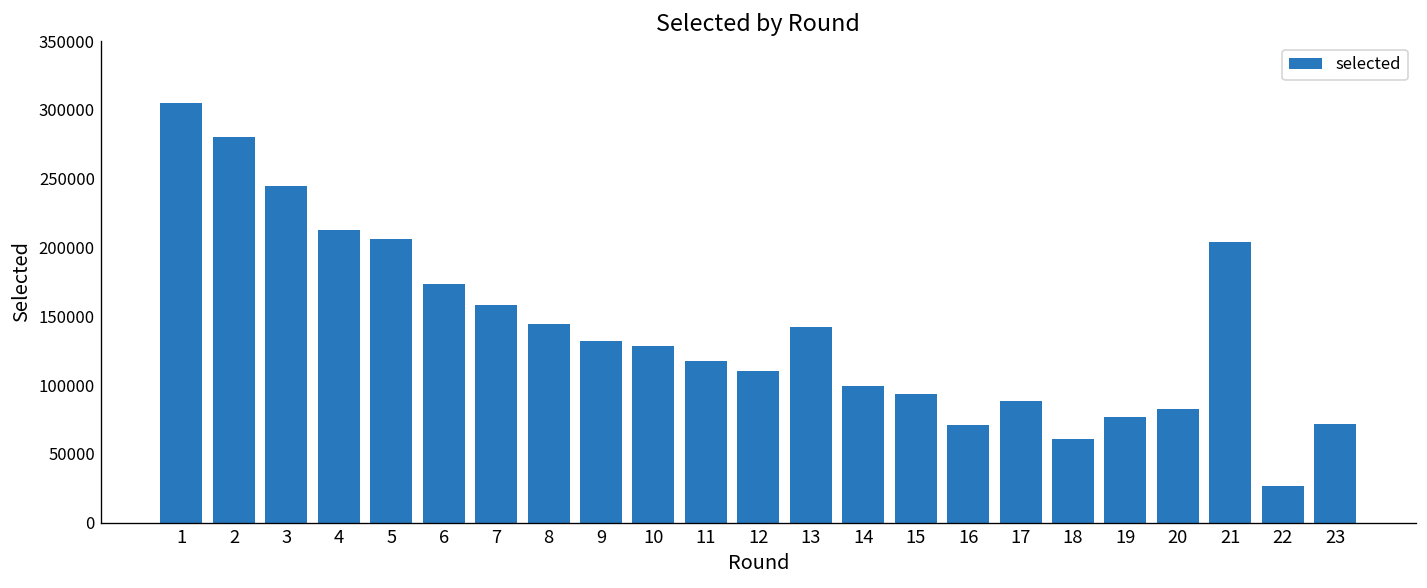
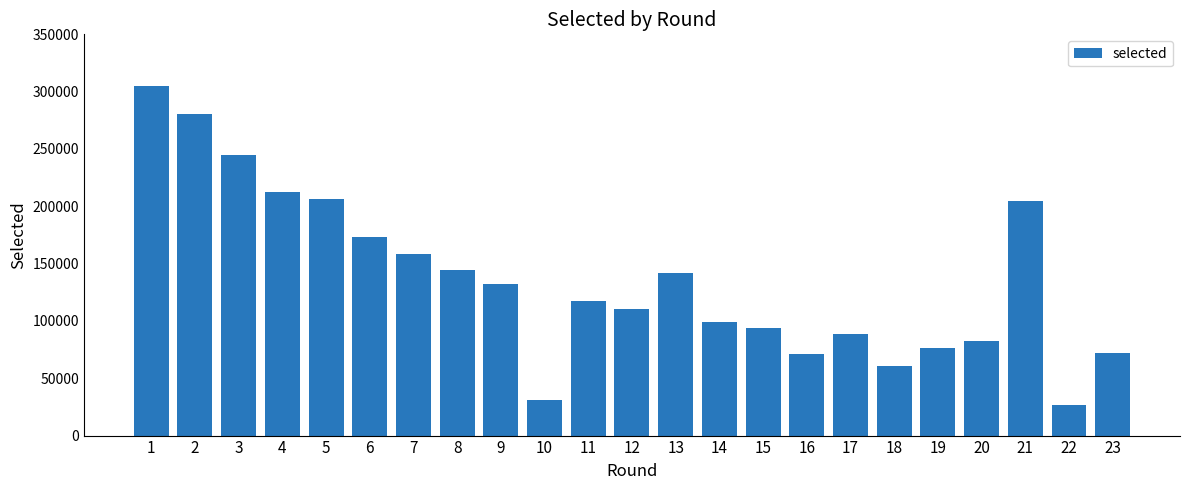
  {
    "1": 305000,
    "2": 280000,
    "3": 245000,
    "4": 212000,
    "5": 206000,
    "6": 173000,
    "7": 158000,
    "8": 145000,
    "9": 132000,
-   "10": 128000,
+   "10": 31000,
    "11": 117000,
    "12": 110000,
    "13": 142000,
    "14": 99000,
    "15": 94000,
    "16": 71000,
    "17": 89000,
    "18": 61000,
    "19": 77000,
    "20": 83000,
    "21": 204000,
    "22": 27000,
    "23": 72000
  }
